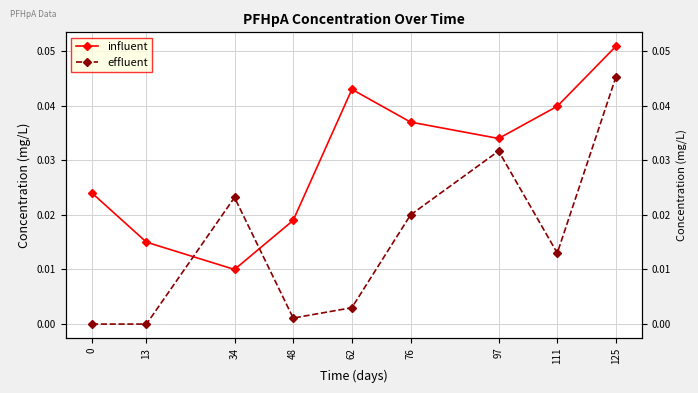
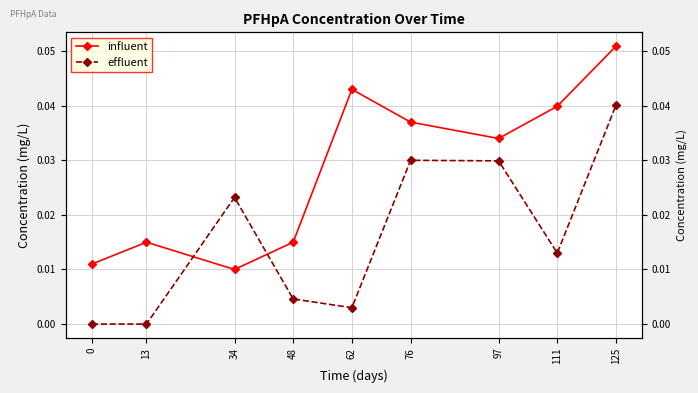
  {
    "influent": {
-     "0": 0.024,
+     "0": 0.011,
      "13": 0.015,
      "34": 0.010,
-     "48": 0.019,
+     "48": 0.015,
      "62": 0.043,
      "76": 0.037,
      "97": 0.034,
      "111": 0.040,
      "125": 0.051
    },
    "effluent": {
      "0": 0.000,
      "13": 0.000,
      "34": 0.023,
-     "48": 0.001,
+     "48": 0.005,
      "62": 0.003,
-     "76": 0.02,
-     "97": 0.032,
+     "76": 0.03,
+     "97": 0.030,
      "111": 0.013,
-     "125": 0.045
+     "125": 0.040
    }
  }
